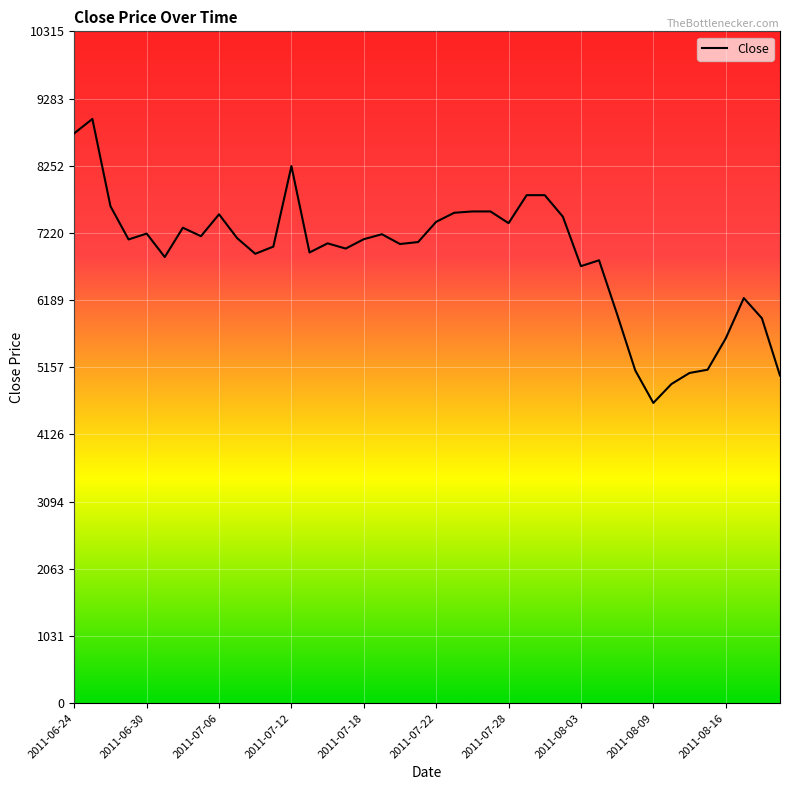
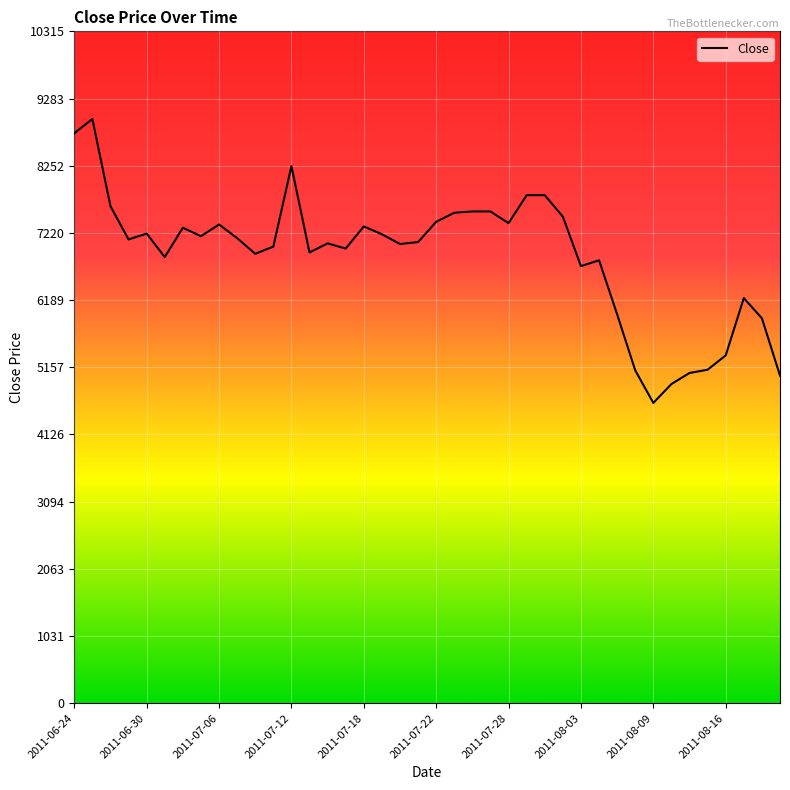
  {
    "2011-06-24": 8800,
    "2011-06-30": 7200,
-   "2011-07-06": 7500,
+   "2011-07-06": 7400,
    "2011-07-12": 8200,
-   "2011-07-18": 7100,
+   "2011-07-18": 7300,
    "2011-07-22": 7400,
    "2011-07-28": 7400,
    "2011-08-03": 6700,
    "2011-08-09": 4600,
-   "2011-08-16": 5600
+   "2011-08-16": 5300
  }
